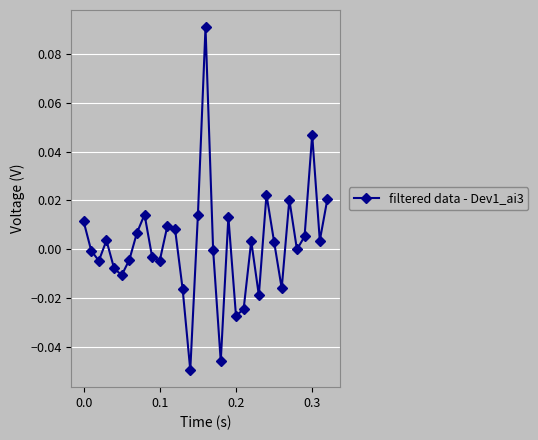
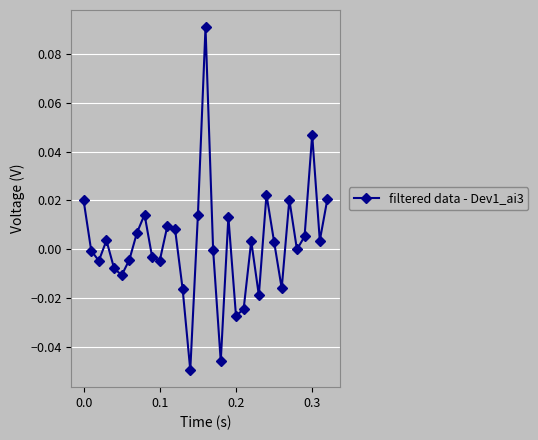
  {
-   "0.0": 0.011,
+   "0.0": 0.020,
    "0.1": -0.005,
    "0.2": -0.027,
    "0.3": 0.047
  }
